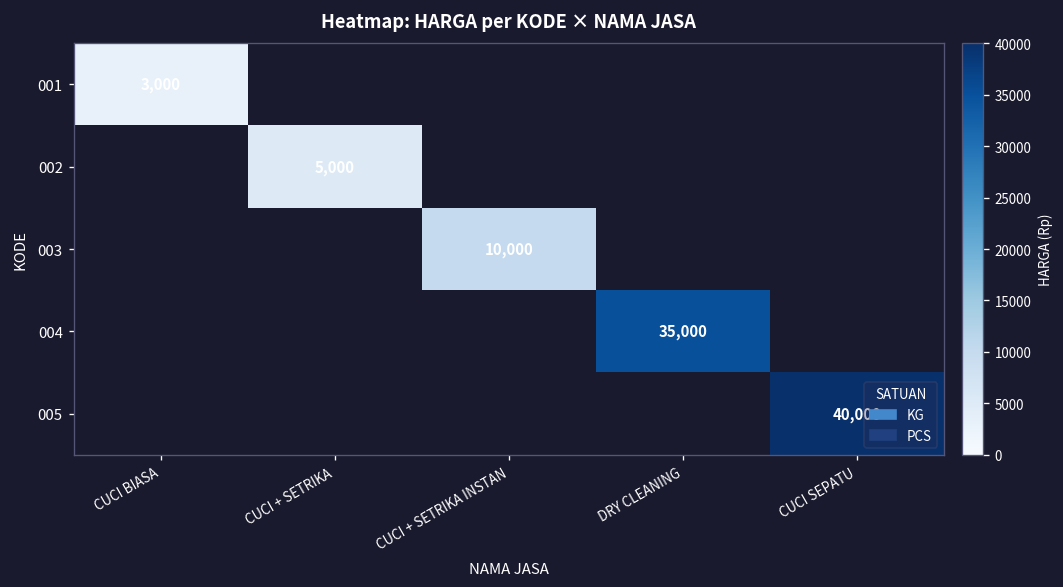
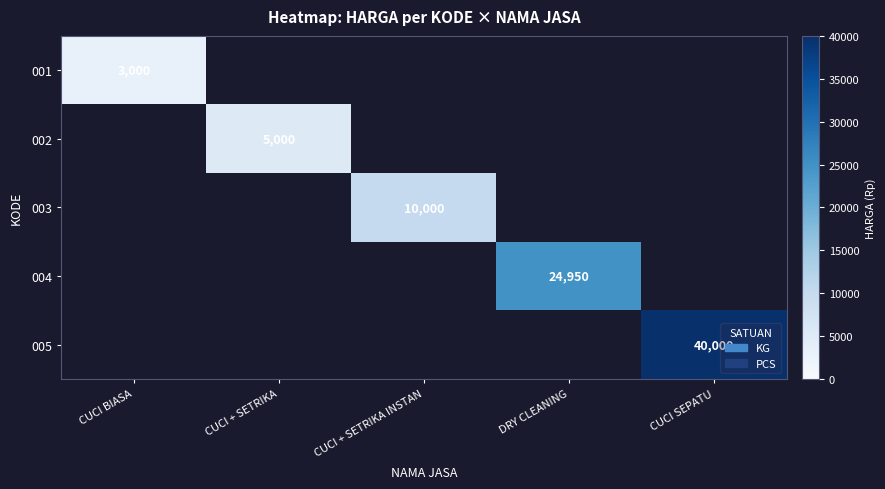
  {
    "003": {
      "CUCI + SETRIKA INSTAN": "10,000"
    },
    "004": {
-     "DRY CLEANING": "35,000"
+     "DRY CLEANING": "24,950"
    }
  }
